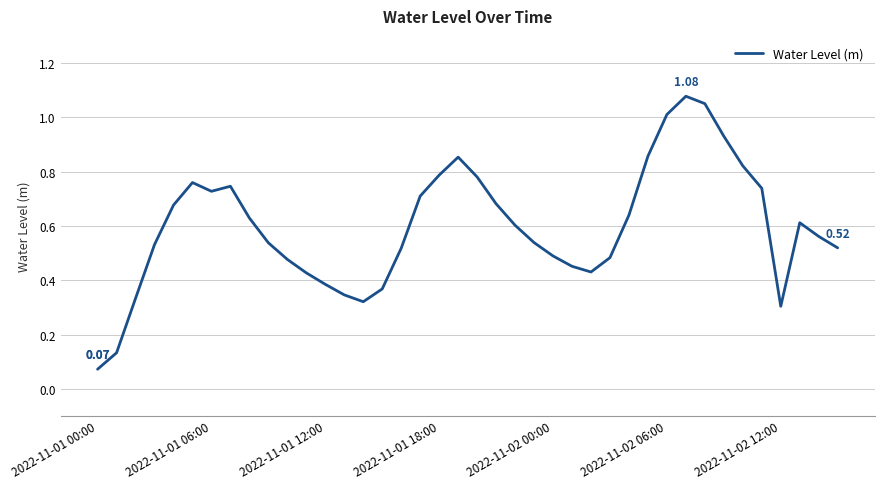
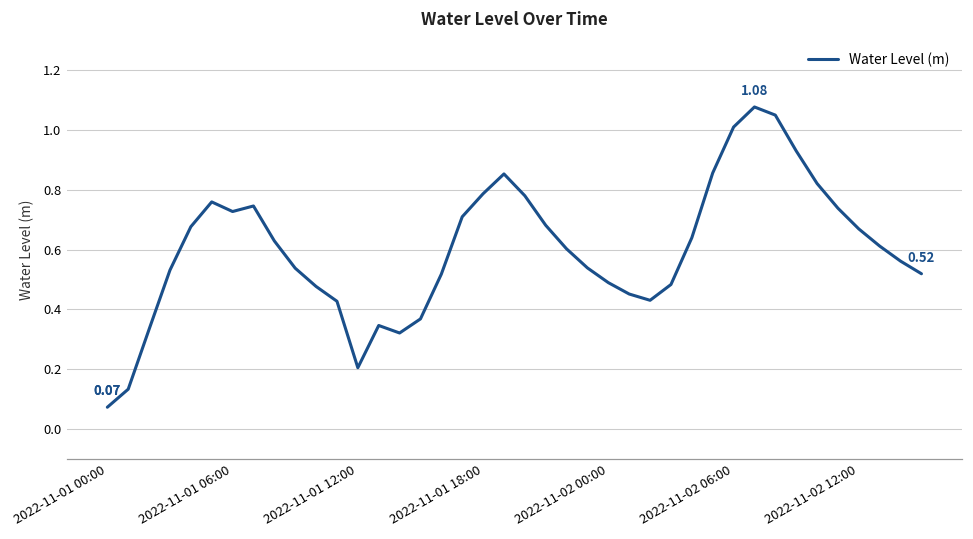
  {
    "2022-11-01 06:00": 0.73,
-   "2022-11-01 12:00": 0.39,
+   "2022-11-01 12:00": 0.20,
    "2022-11-01 18:00": 0.79,
    "2022-11-02 00:00": 0.49,
    "2022-11-02 06:00": 1.01,
-   "2022-11-02 12:00": 0.30
+   "2022-11-02 12:00": 0.67
  }
